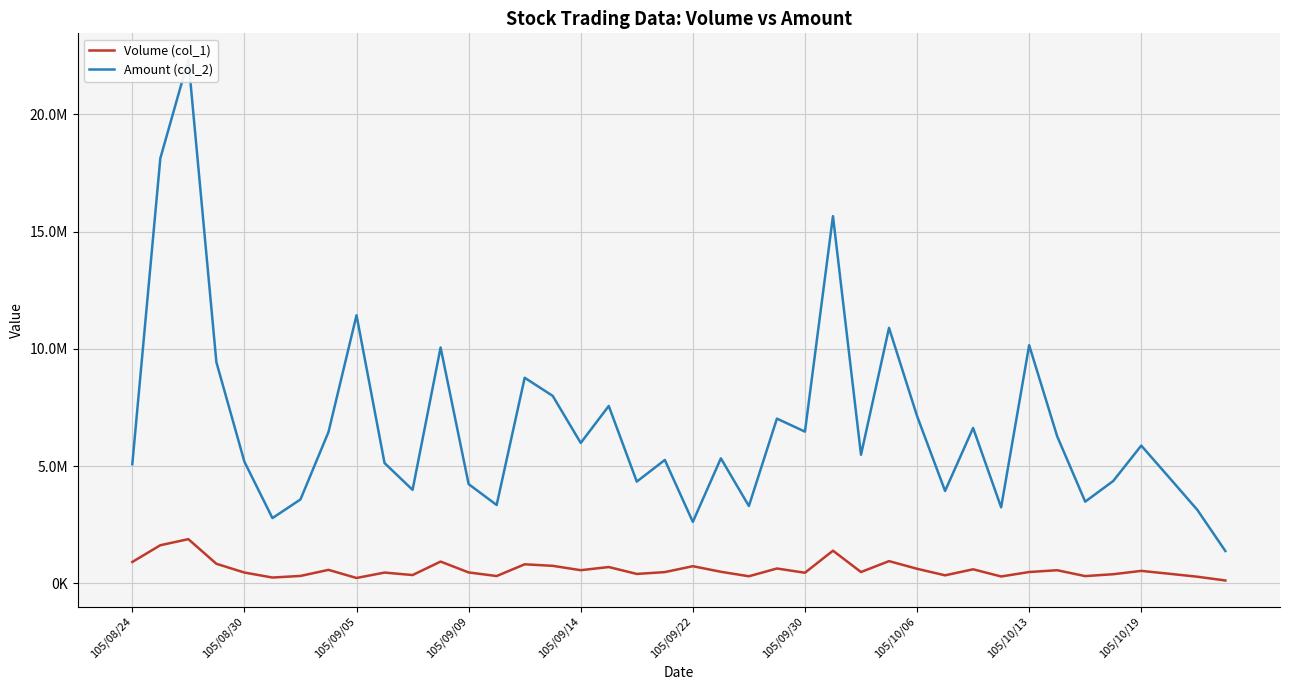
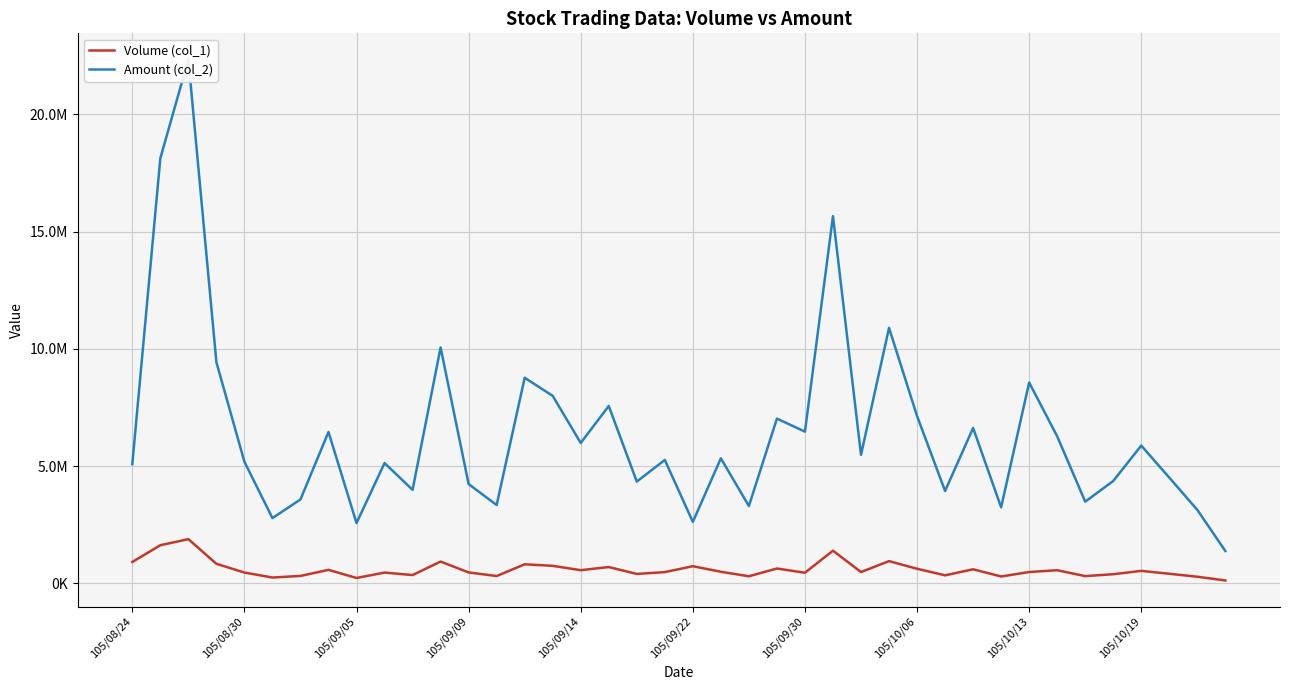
  {
    "Volume (col_1)": {
      "105/08/24": 900000,
      "105/08/30": 500000,
      "105/09/05": 200000,
      "105/09/09": 500000,
      "105/09/14": 600000,
      "105/09/22": 700000,
      "105/09/30": 500000,
      "105/10/06": 600000,
      "105/10/13": 500000,
      "105/10/19": 500000
    },
    "Amount (col_2)": {
      "105/08/24": 5100000,
      "105/08/30": 5200000,
-     "105/09/05": 11400000,
+     "105/09/05": 2600000,
      "105/09/09": 4200000,
      "105/09/14": 6000000,
      "105/09/22": 2600000,
      "105/09/30": 6500000,
      "105/10/06": 7100000,
-     "105/10/13": 10200000,
+     "105/10/13": 8600000,
      "105/10/19": 5900000
    }
  }
